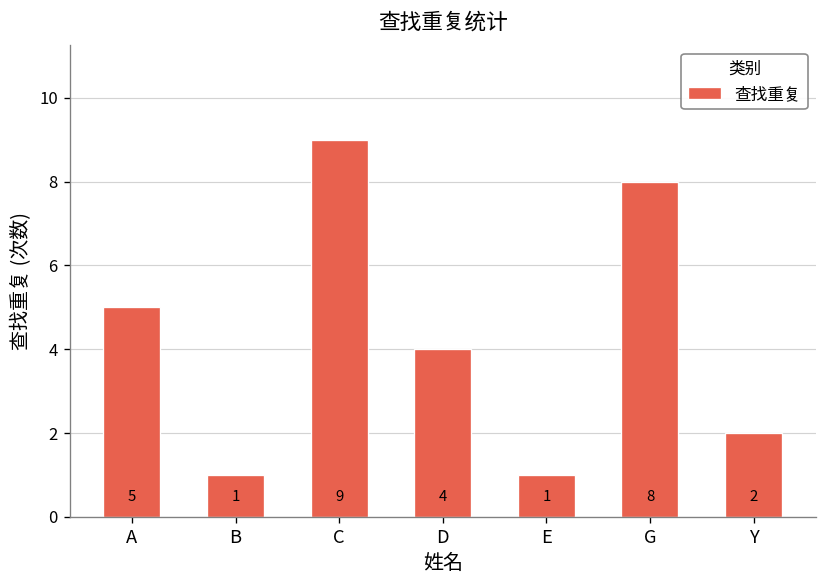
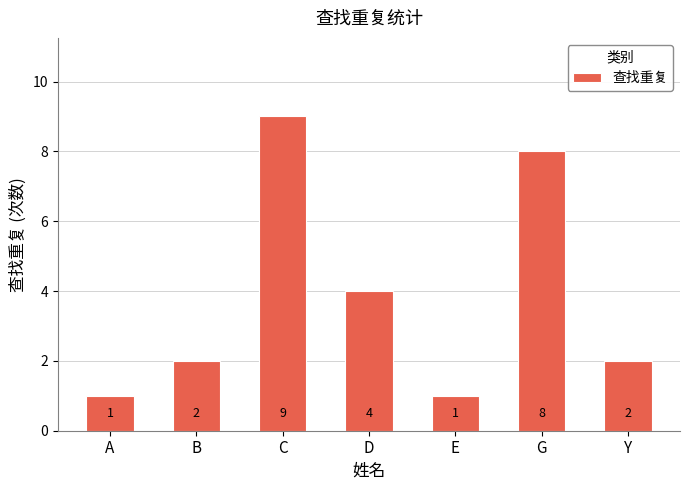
  {
-   "A": 5,
-   "B": 1,
+   "A": 1,
+   "B": 2,
    "C": 9,
    "D": 4,
    "E": 1,
    "G": 8,
    "Y": 2
  }
